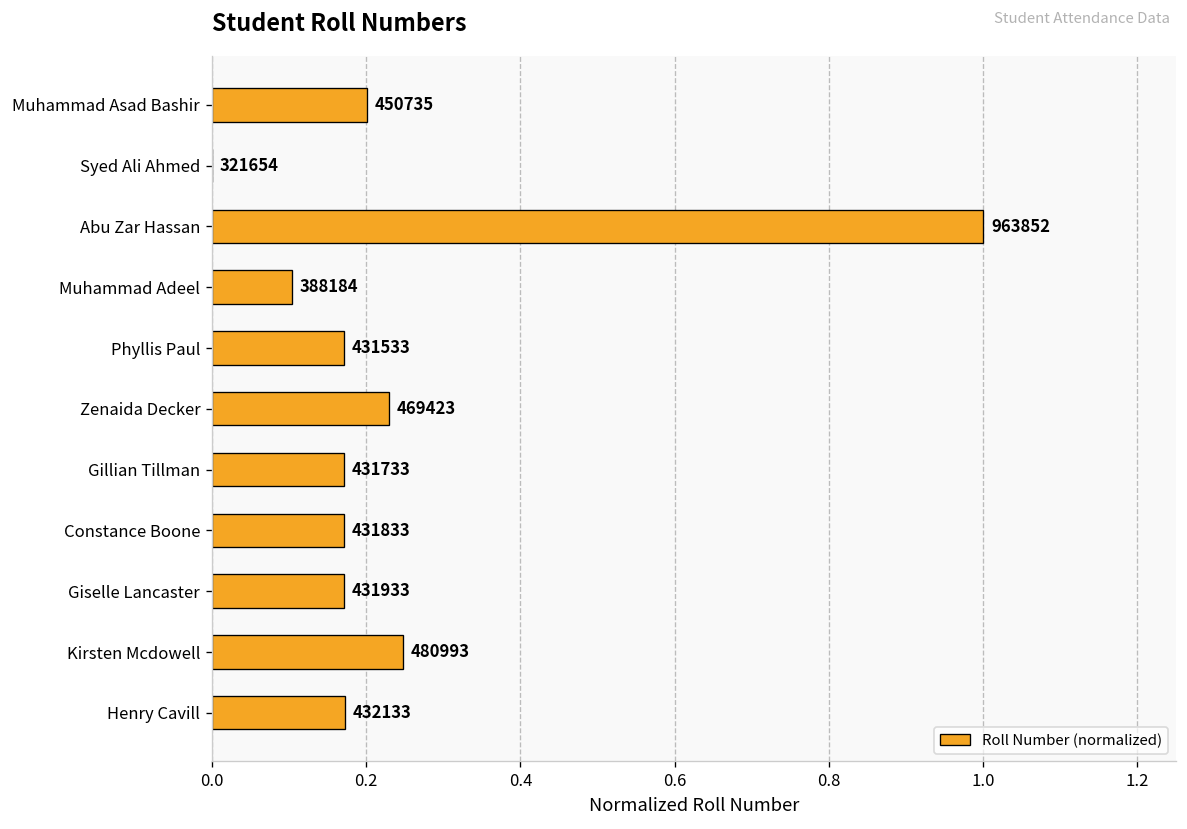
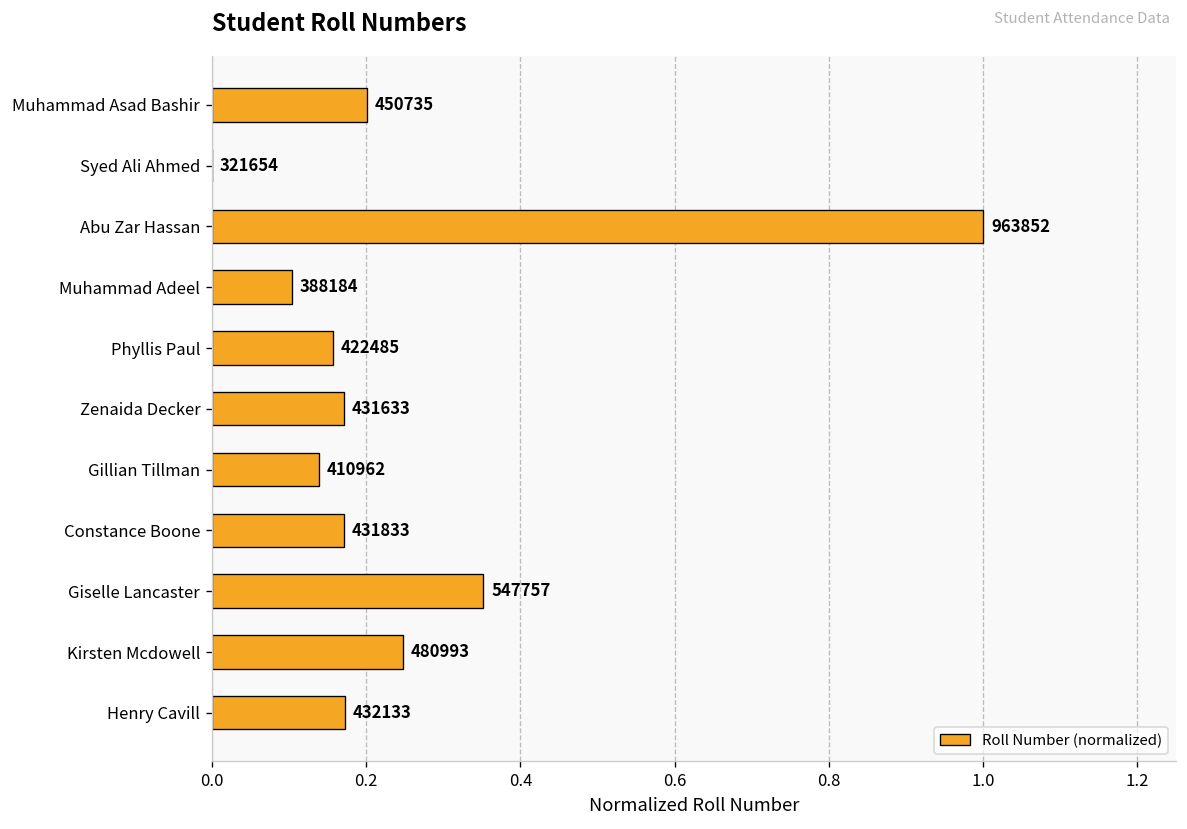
  {
-   "Phyllis Paul": 431533,
-   "Zenaida Decker": 469423,
-   "Gillian Tillman": 431733,
-   "Giselle Lancaster": 431933
+   "Phyllis Paul": 422485,
+   "Zenaida Decker": 431633,
+   "Gillian Tillman": 410962,
+   "Giselle Lancaster": 547757
  }
